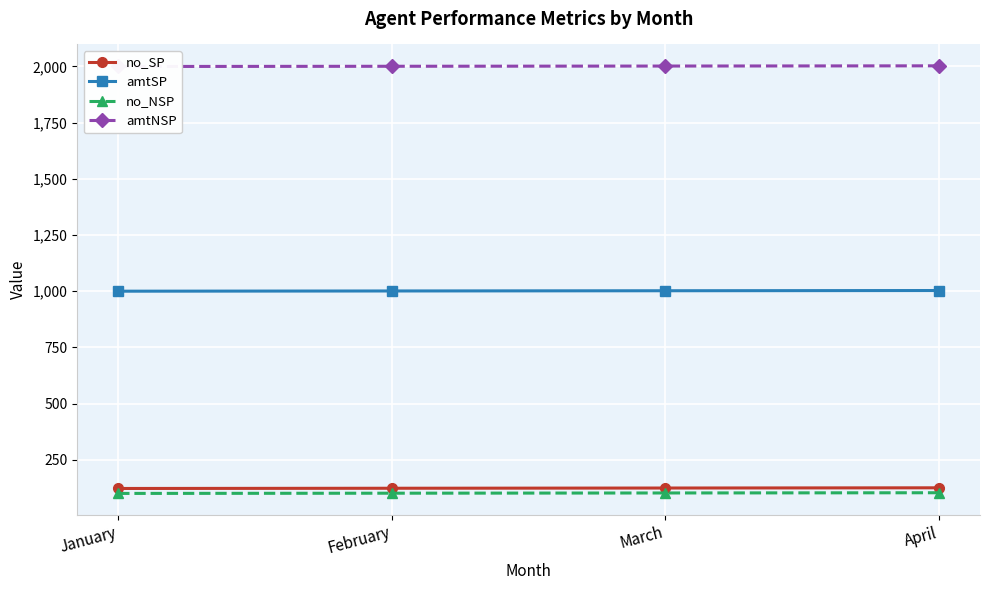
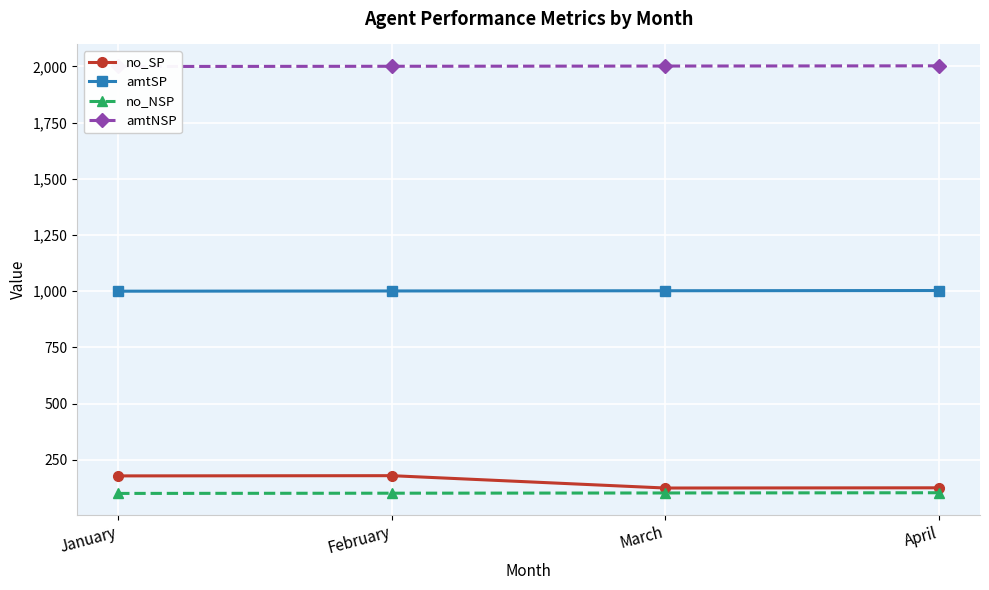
  {
    "no_SP": {
-     "January": "120",
-     "February": "120",
+     "January": "180",
+     "February": "180",
      "March": "120",
      "April": "130"
    },
    "amtSP": {
      "January": "1,000",
      "February": "1,000",
      "March": "1,000",
      "April": "1,000"
    },
    "no_NSP": {
      "January": "100",
      "February": "100",
      "March": "100",
      "April": "100"
    },
    "amtNSP": {
      "February": "2,000",
      "March": "2,000",
      "April": "2,000"
    }
  }
